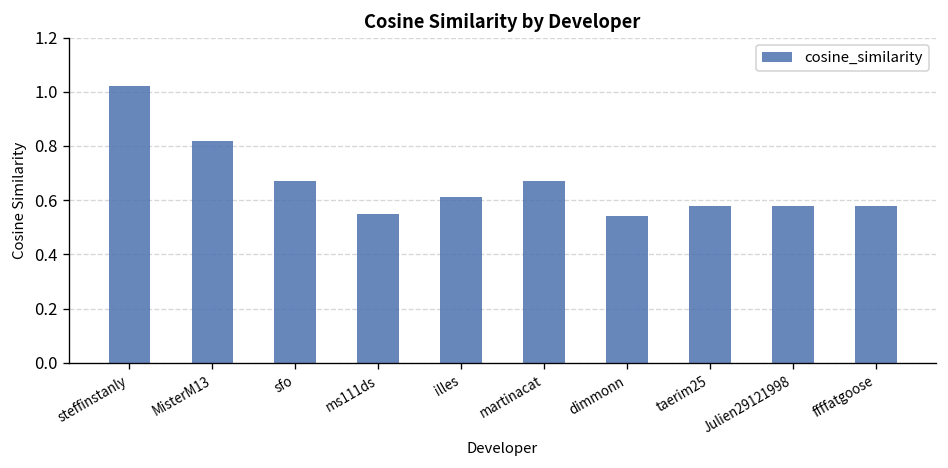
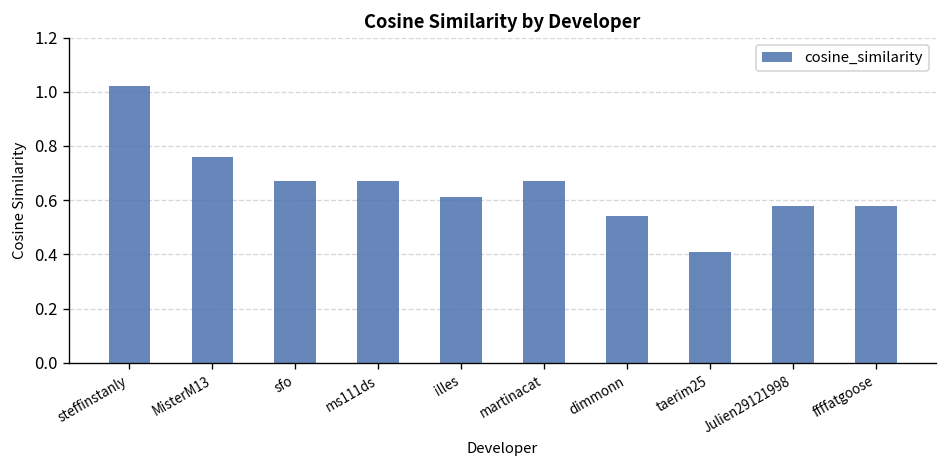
  {
    "steffinstanly": 1.02,
-   "MisterM13": 0.82,
+   "MisterM13": 0.76,
    "sfo": 0.67,
-   "ms111ds": 0.55,
+   "ms111ds": 0.67,
    "illes": 0.61,
    "martinacat": 0.67,
    "dimmonn": 0.54,
-   "taerim25": 0.58,
+   "taerim25": 0.41,
    "Julien29121998": 0.58,
    "ffffatgoose": 0.58
  }
